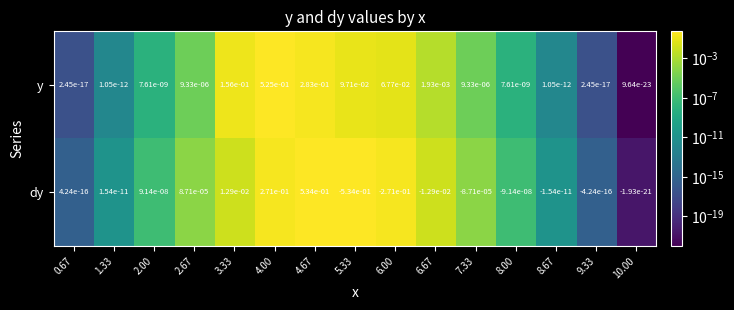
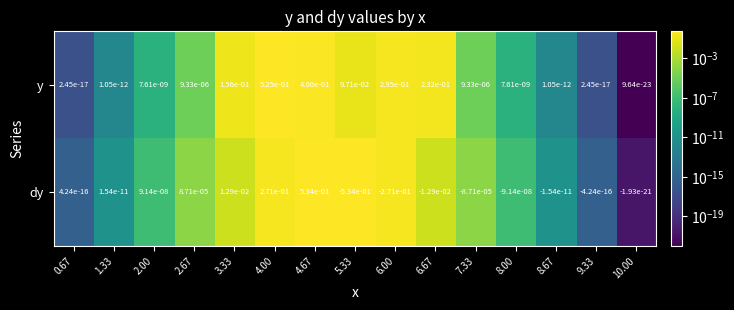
  {
    "y": {
      "0.67": "2.45e-17",
      "1.33": "1.05e-12",
      "2.00": "7.61e-09",
      "2.67": "9.33e-06",
      "3.33": "1.56e-01",
      "4.00": "5.25e-01",
-     "4.67": "2.83e-01",
+     "4.67": "4.00e-01",
      "5.33": "9.71e-02",
-     "6.00": "6.77e-02",
-     "6.67": "1.93e-03",
+     "6.00": "2.95e-01",
+     "6.67": "2.32e-01",
      "7.33": "9.33e-06",
      "8.00": "7.61e-09",
      "8.67": "1.05e-12",
      "9.33": "2.45e-17",
      "10.00": "9.64e-23"
    },
    "dy": {
      "0.67": "4.24e-16",
      "1.33": "1.54e-11",
      "2.00": "9.14e-08",
      "2.67": "8.71e-05",
      "3.33": "1.29e-02",
      "4.00": "2.71e-01",
      "4.67": "5.34e-01",
      "5.33": "-5.34e-01",
      "6.00": "-2.71e-01",
      "6.67": "-1.29e-02",
      "7.33": "-8.71e-05",
      "8.00": "-9.14e-08",
      "8.67": "-1.54e-11",
      "9.33": "-4.24e-16",
      "10.00": "-1.93e-21"
    }
  }
